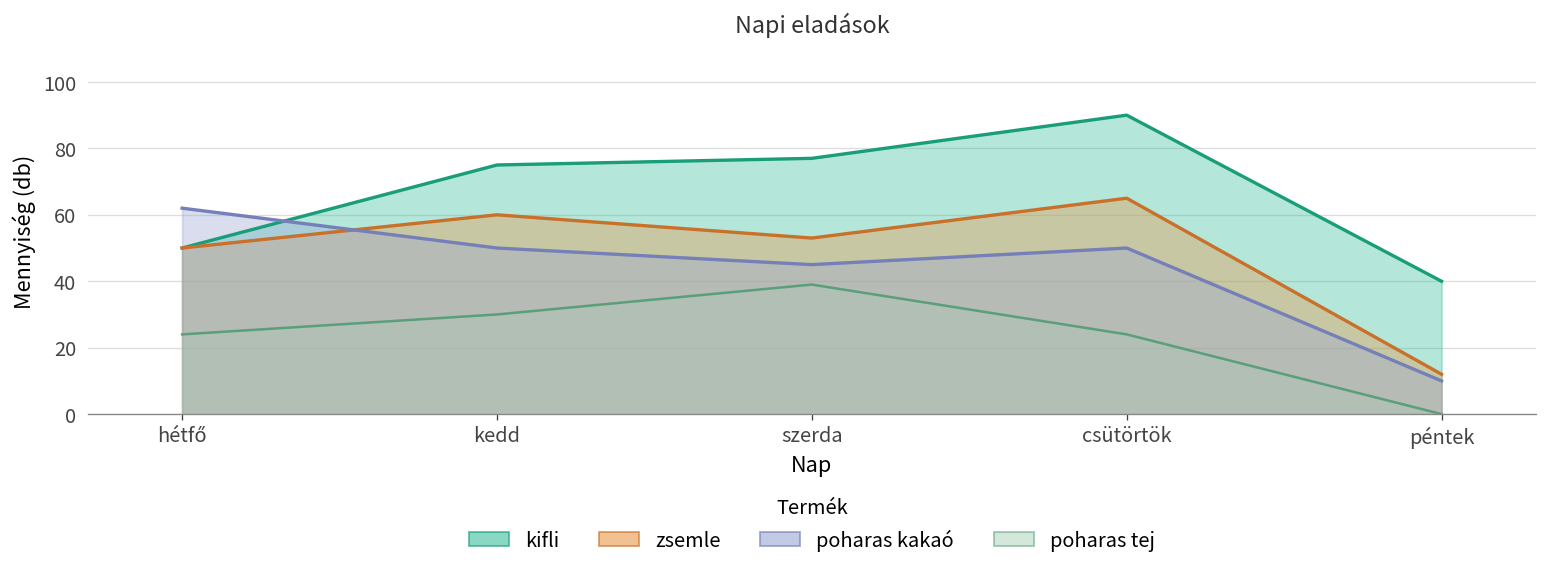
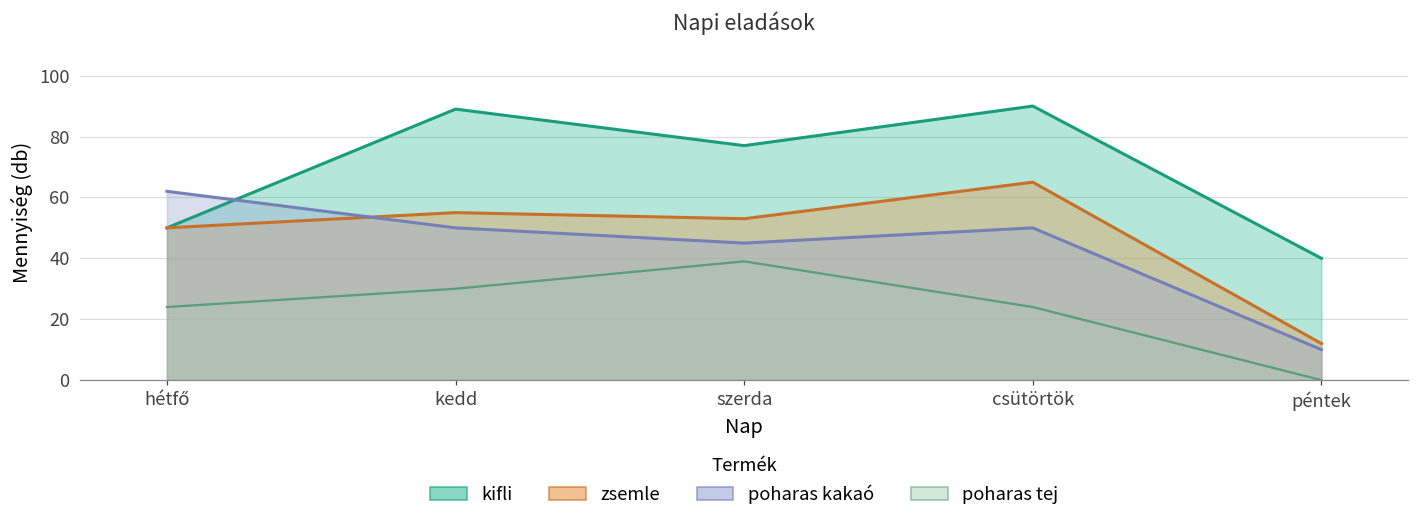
  {
    "kifli": {
-     "kedd": 75,
+     "kedd": 89,
      "szerda": 77,
      "csütörtök": 90,
      "péntek": 40
    },
    "zsemle": {
-     "kedd": 60,
+     "kedd": 55,
      "szerda": 53,
      "csütörtök": 65,
      "péntek": 12
    }
  }
